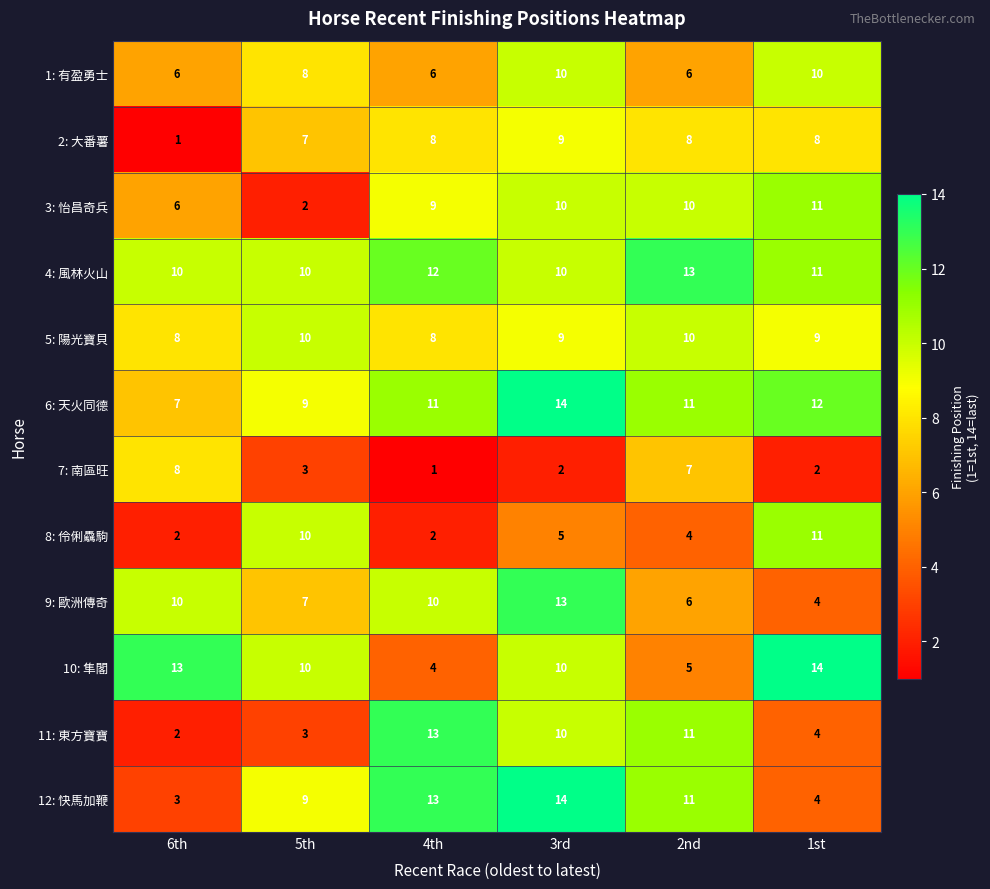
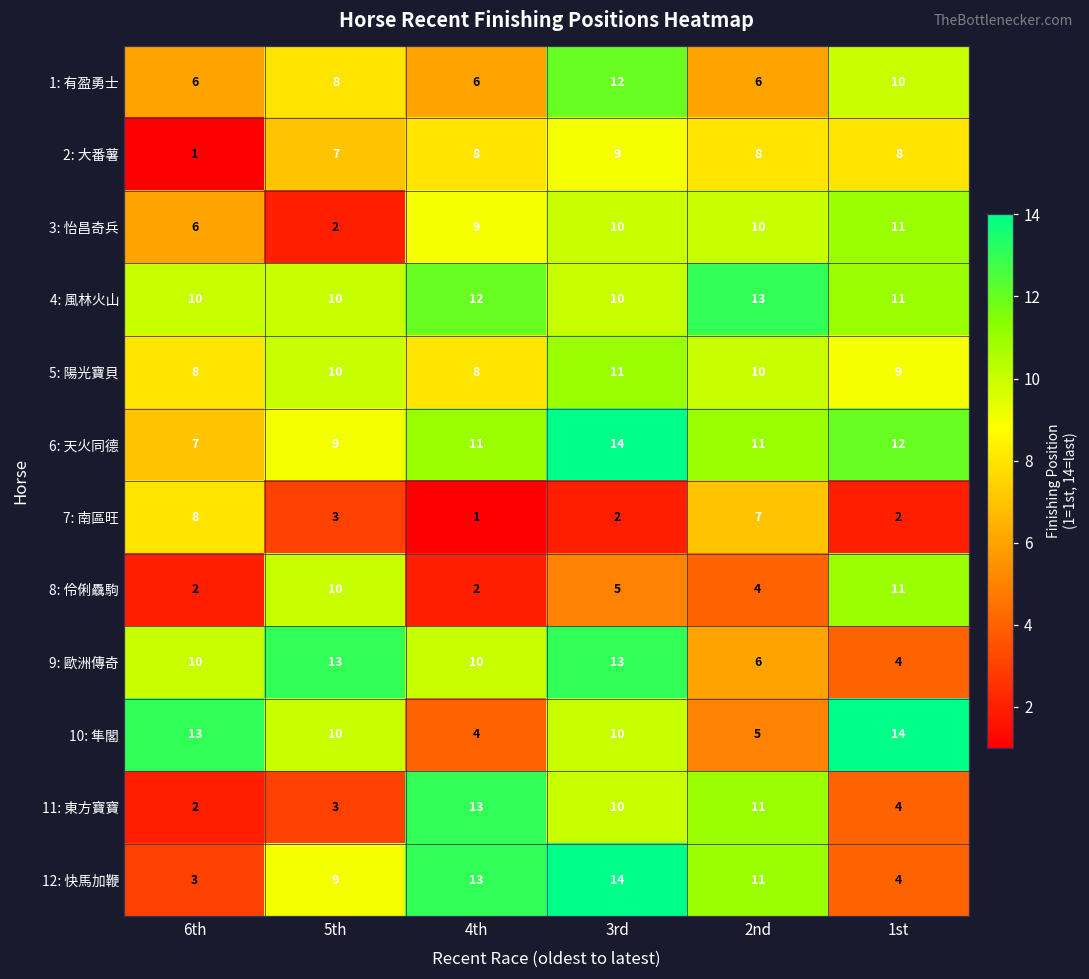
  {
    "1: 有盈勇士": {
      "6th": 6,
      "5th": 8,
      "4th": 6,
-     "3rd": 10,
+     "3rd": 12,
      "2nd": 6,
      "1st": 10
    },
    "2: 大番薯": {
      "6th": 1,
      "5th": 7,
      "4th": 8,
      "3rd": 9,
      "2nd": 8,
      "1st": 8
    },
    "3: 怡昌奇兵": {
      "6th": 6,
      "5th": 2,
      "4th": 9,
      "3rd": 10,
      "2nd": 10,
      "1st": 11
    },
    "4: 風林火山": {
      "6th": 10,
      "5th": 10,
      "4th": 12,
      "3rd": 10,
      "2nd": 13,
      "1st": 11
    },
    "5: 陽光寶貝": {
      "6th": 8,
      "5th": 10,
      "4th": 8,
-     "3rd": 9,
+     "3rd": 11,
      "2nd": 10,
      "1st": 9
    },
    "6: 天火同德": {
      "6th": 7,
      "5th": 9,
      "4th": 11,
      "3rd": 14,
      "2nd": 11,
      "1st": 12
    },
    "7: 南區旺": {
      "6th": 8,
      "5th": 3,
      "4th": 1,
      "3rd": 2,
      "2nd": 7,
      "1st": 2
    },
    "8: 伶俐驫駒": {
      "6th": 2,
      "5th": 10,
      "4th": 2,
      "3rd": 5,
      "2nd": 4,
      "1st": 11
    },
    "9: 歐洲傳奇": {
      "6th": 10,
-     "5th": 7,
+     "5th": 13,
      "4th": 10,
      "3rd": 13,
      "2nd": 6,
      "1st": 4
    },
    "10: 隼閣": {
      "6th": 13,
      "5th": 10,
      "4th": 4,
      "3rd": 10,
      "2nd": 5,
      "1st": 14
    },
    "11: 東方寶寶": {
      "6th": 2,
      "5th": 3,
      "4th": 13,
      "3rd": 10,
      "2nd": 11,
      "1st": 4
    },
    "12: 快馬加鞭": {
      "6th": 3,
      "5th": 9,
      "4th": 13,
      "3rd": 14,
      "2nd": 11,
      "1st": 4
    }
  }
